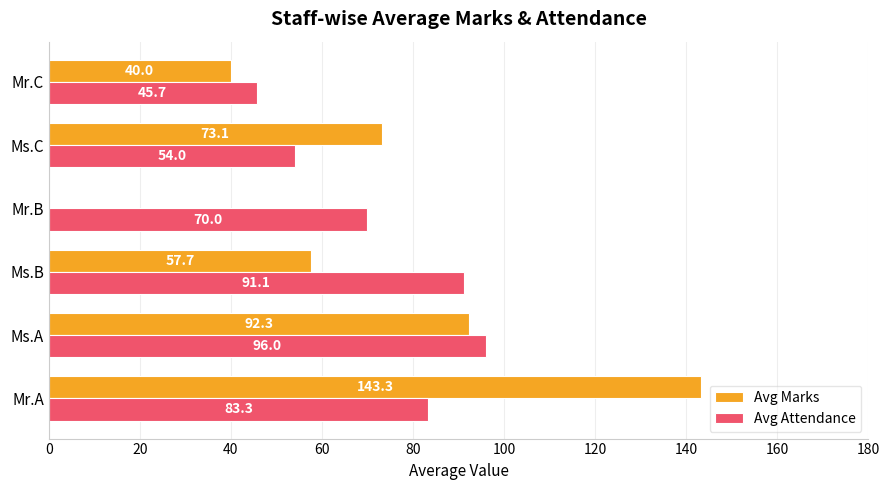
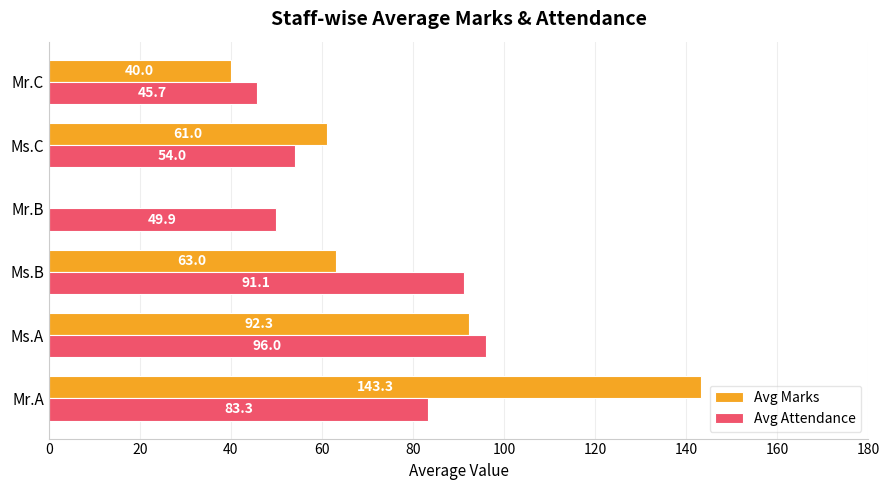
  {
    "Avg Marks": {
      "Mr.C": 40.0,
-     "Ms.C": 73.1,
-     "Ms.B": 57.7,
+     "Ms.C": 61.0,
+     "Ms.B": 63.0,
      "Ms.A": 92.3,
      "Mr.A": 143.3
    },
    "Avg Attendance": {
      "Mr.C": 45.7,
      "Ms.C": 54.0,
-     "Mr.B": 70.0,
+     "Mr.B": 49.9,
      "Ms.B": 91.1,
      "Ms.A": 96.0,
      "Mr.A": 83.3
    }
  }
